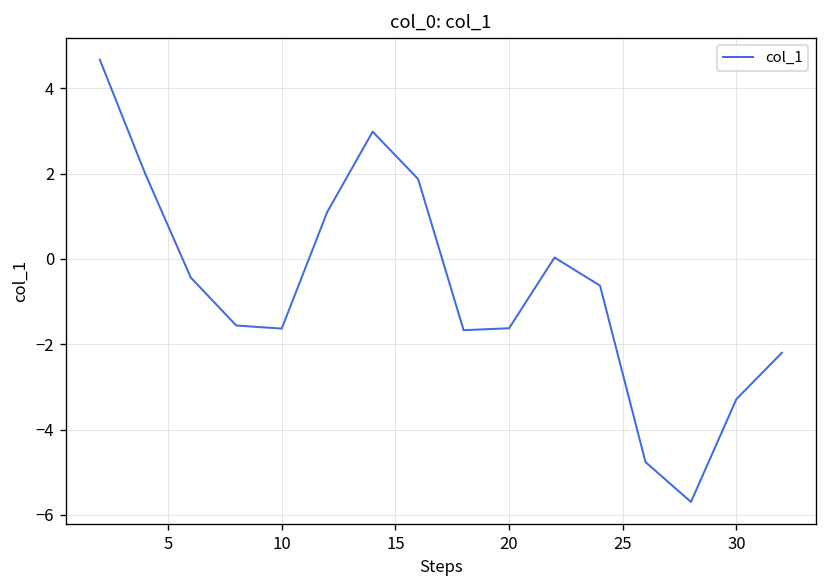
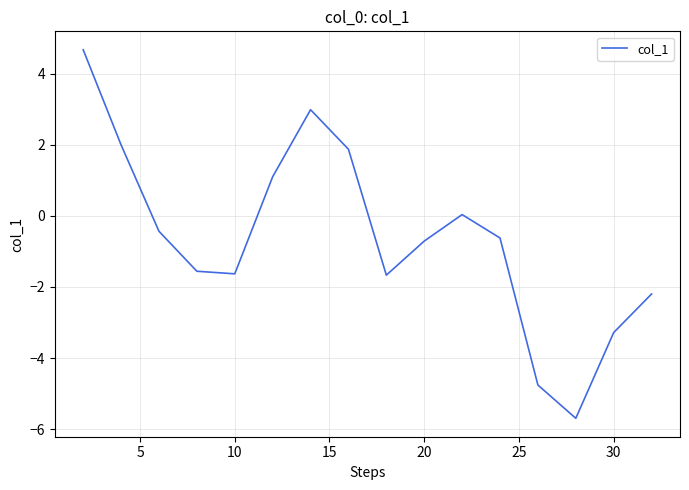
  {
    "10": -1.6,
-   "20": -1.6,
+   "20": -0.7,
    "30": -3.3
  }
